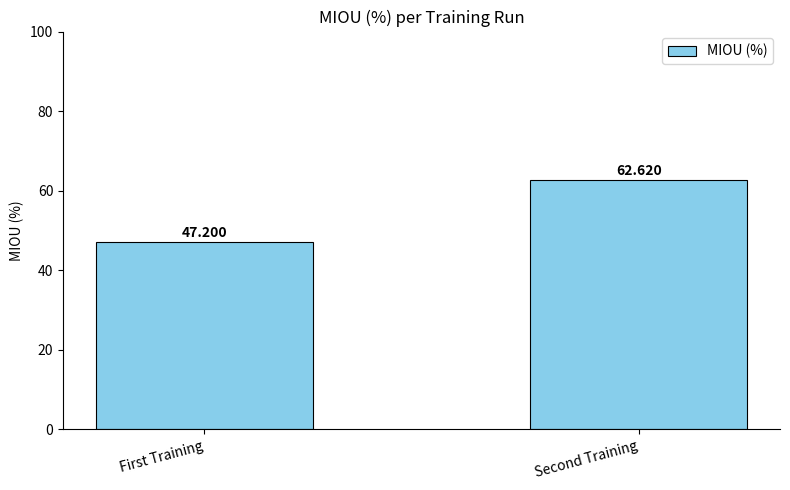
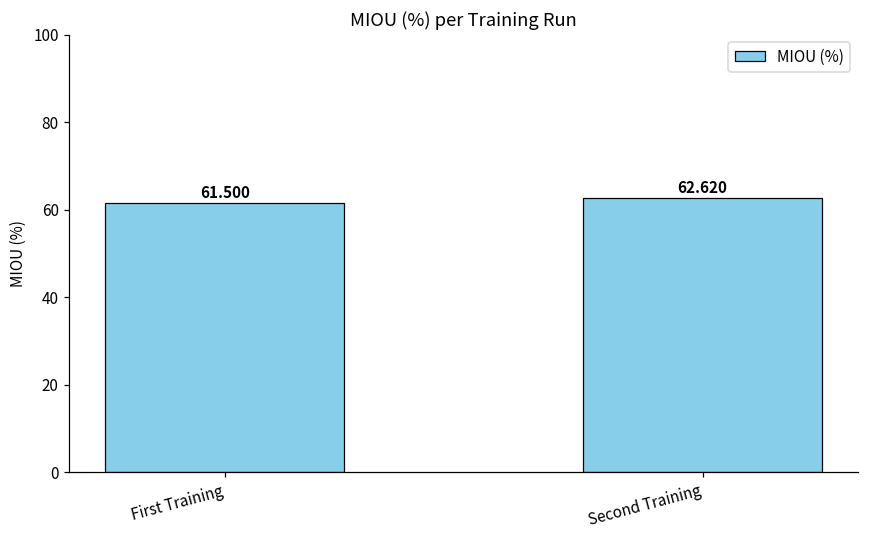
  {
-   "First Training": 47.200,
+   "First Training": 61.500,
    "Second Training": 62.620
  }
